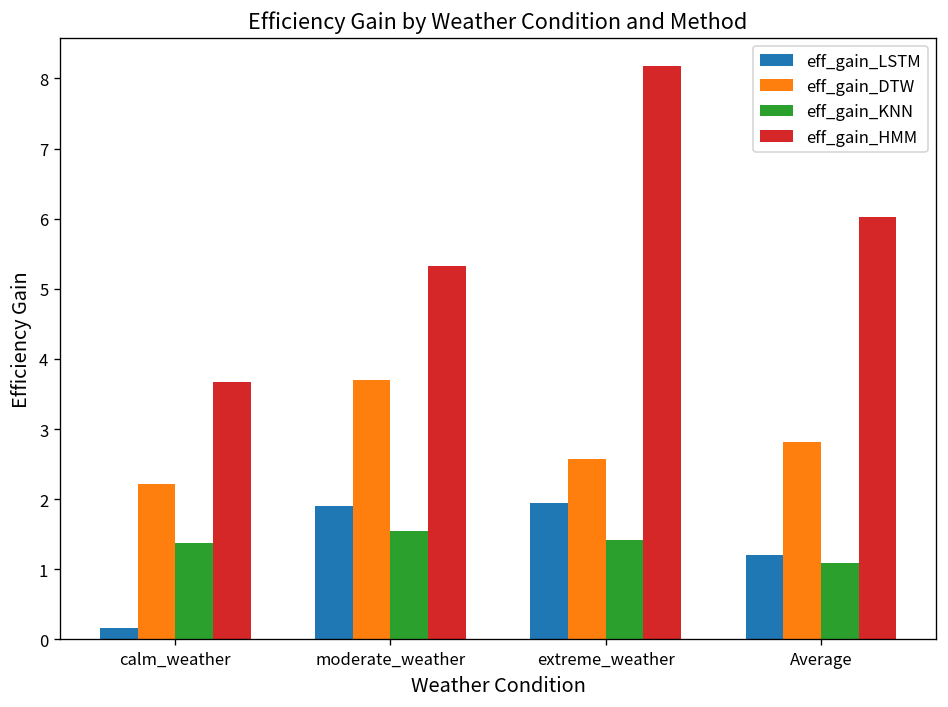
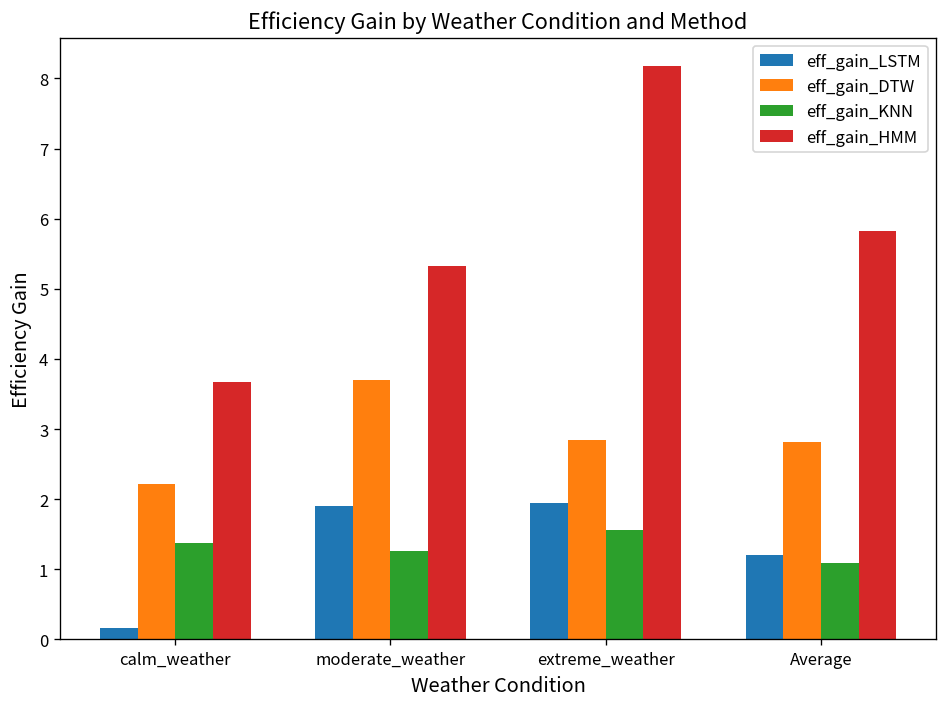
  {
    "eff_gain_LSTM": {
      "calm_weather": 0.2,
      "moderate_weather": 1.9,
      "extreme_weather": 1.9,
      "Average": 1.2
    },
    "eff_gain_DTW": {
      "calm_weather": 2.2,
      "moderate_weather": 3.7,
-     "extreme_weather": 2.6,
+     "extreme_weather": 2.8,
      "Average": 2.8
    },
    "eff_gain_KNN": {
      "calm_weather": 1.4,
-     "moderate_weather": 1.5,
-     "extreme_weather": 1.4,
+     "moderate_weather": 1.3,
+     "extreme_weather": 1.6,
      "Average": 1.1
    },
    "eff_gain_HMM": {
      "calm_weather": 3.7,
      "moderate_weather": 5.3,
      "extreme_weather": 8.2,
-     "Average": 6.0
+     "Average": 5.8
    }
  }
